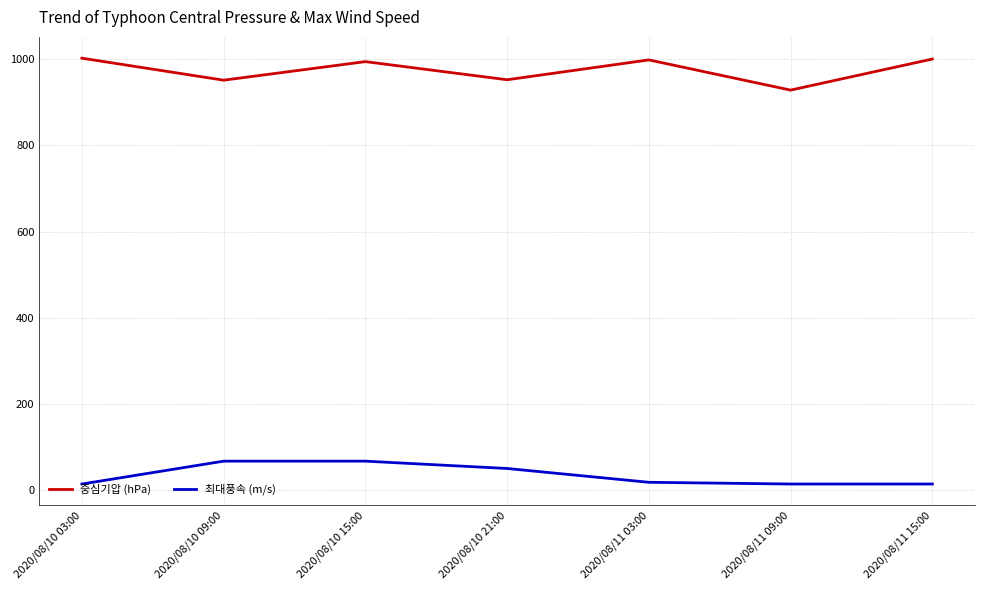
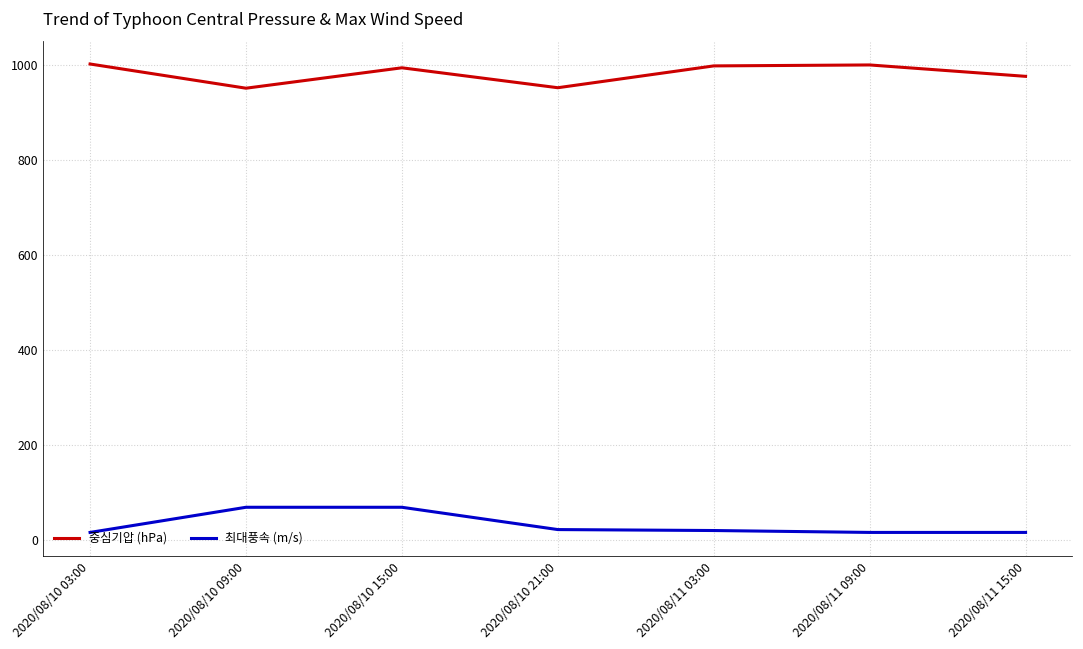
  {
    "중심기압 (hPa)": {
      "2020/08/10 03:00": 1000,
      "2020/08/10 09:00": 950,
      "2020/08/10 15:00": 990,
      "2020/08/10 21:00": 950,
      "2020/08/11 03:00": 1000,
-     "2020/08/11 09:00": 930,
-     "2020/08/11 15:00": 1000
+     "2020/08/11 09:00": 1000,
+     "2020/08/11 15:00": 980
    },
    "최대풍속 (m/s)": {
      "2020/08/10 03:00": 20,
      "2020/08/10 09:00": 70,
      "2020/08/10 15:00": 70,
-     "2020/08/10 21:00": 50,
+     "2020/08/10 21:00": 20,
      "2020/08/11 03:00": 20,
      "2020/08/11 09:00": 20,
      "2020/08/11 15:00": 20
    }
  }
